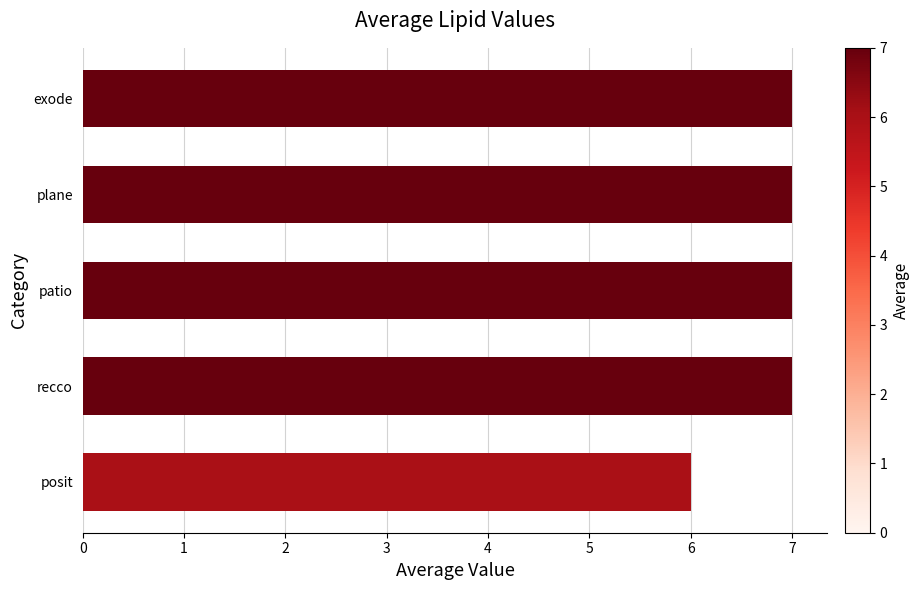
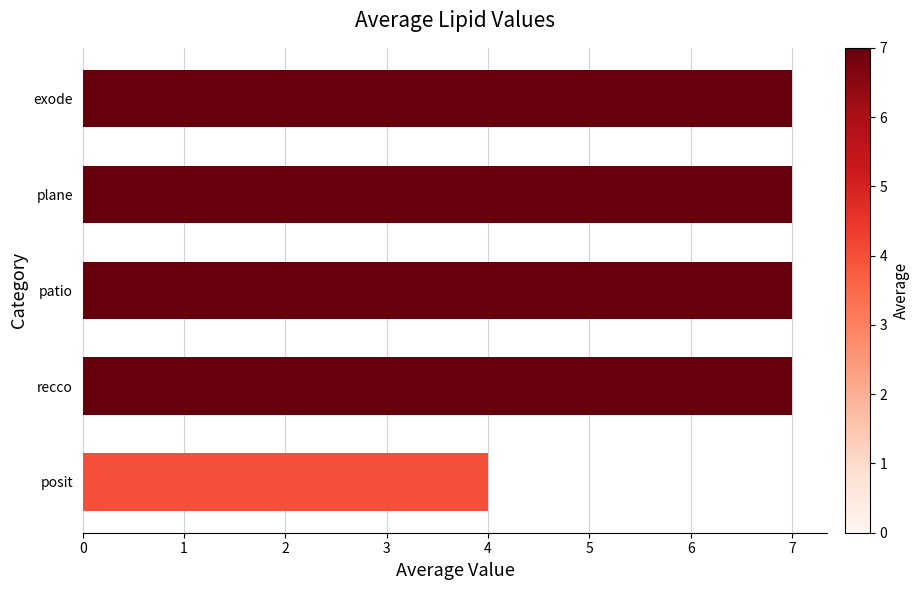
  {
    "exode": 7,
    "plane": 7,
    "patio": 7,
    "recco": 7,
-   "posit": 6
+   "posit": 4
  }
